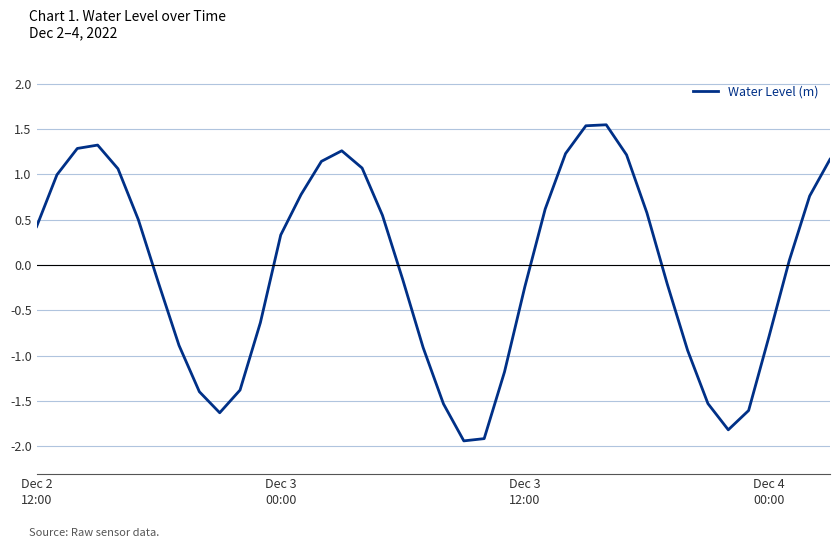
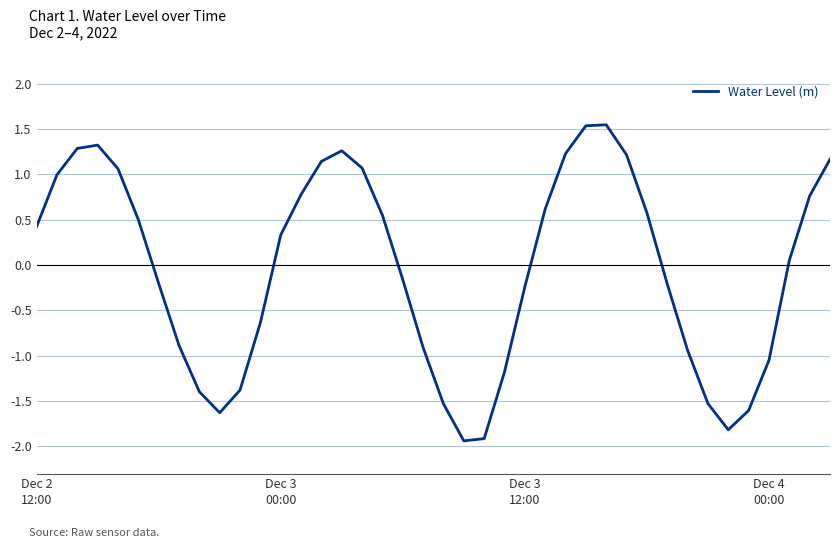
  {
    "Dec 2 12:00": 0.4,
    "Dec 3 00:00": 0.3,
    "Dec 3 12:00": -0.2,
-   "Dec 4 00:00": -0.8
+   "Dec 4 00:00": -1.1
  }
